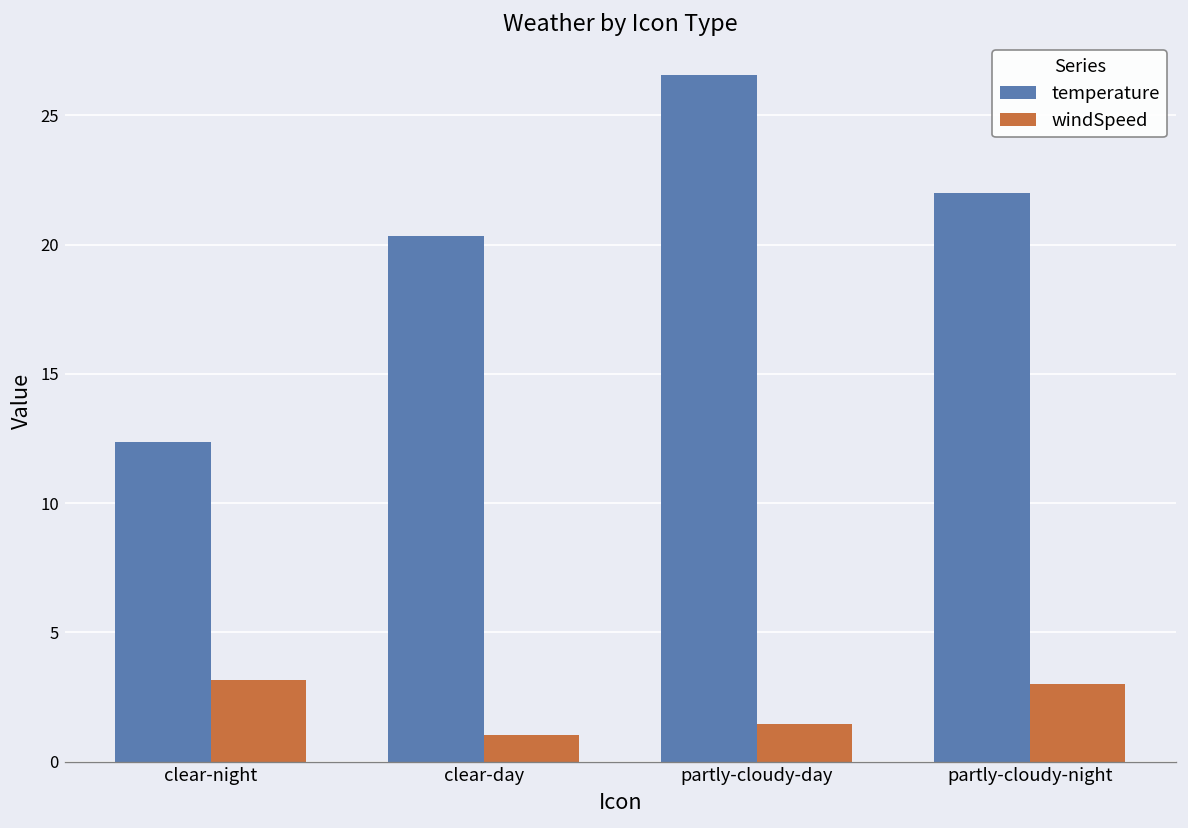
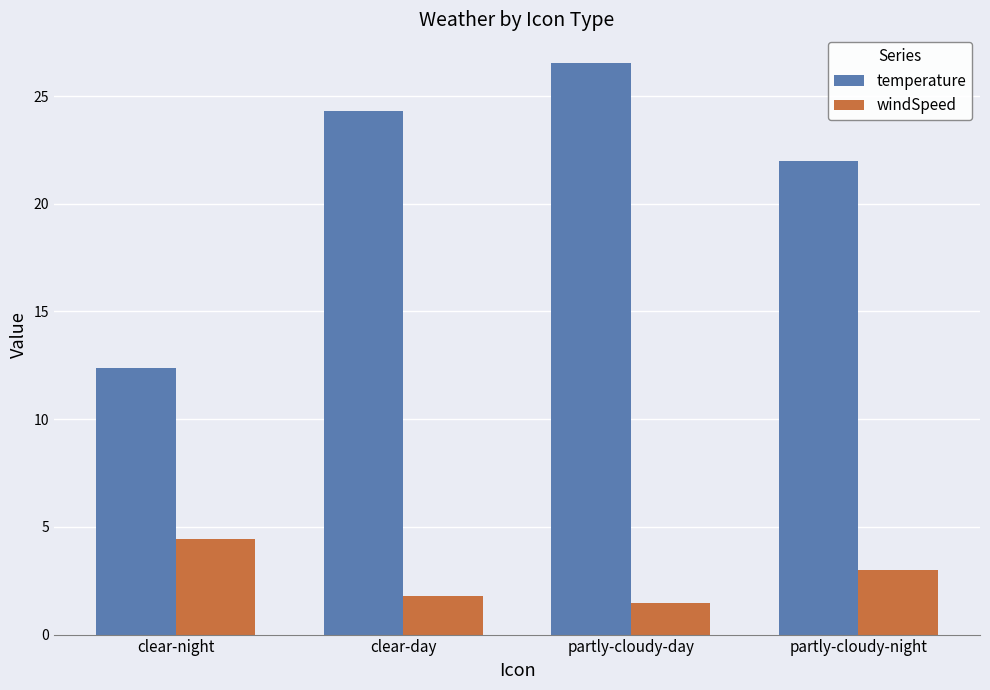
  {
    "temperature": {
      "clear-night": 12.4,
-     "clear-day": 20.3,
+     "clear-day": 24.3,
      "partly-cloudy-day": 26.5,
      "partly-cloudy-night": 22.0
    },
    "windSpeed": {
-     "clear-night": 3.1,
-     "clear-day": 1.0,
+     "clear-night": 4.4,
+     "clear-day": 1.8,
      "partly-cloudy-day": 1.5,
      "partly-cloudy-night": 3.0
    }
  }
